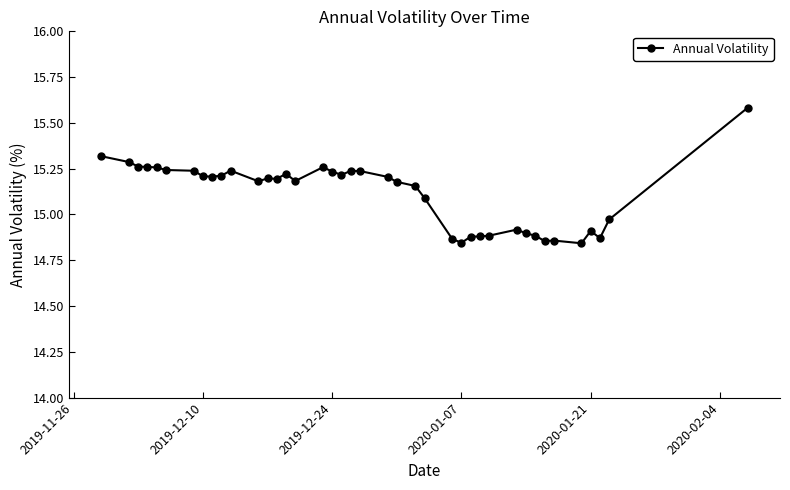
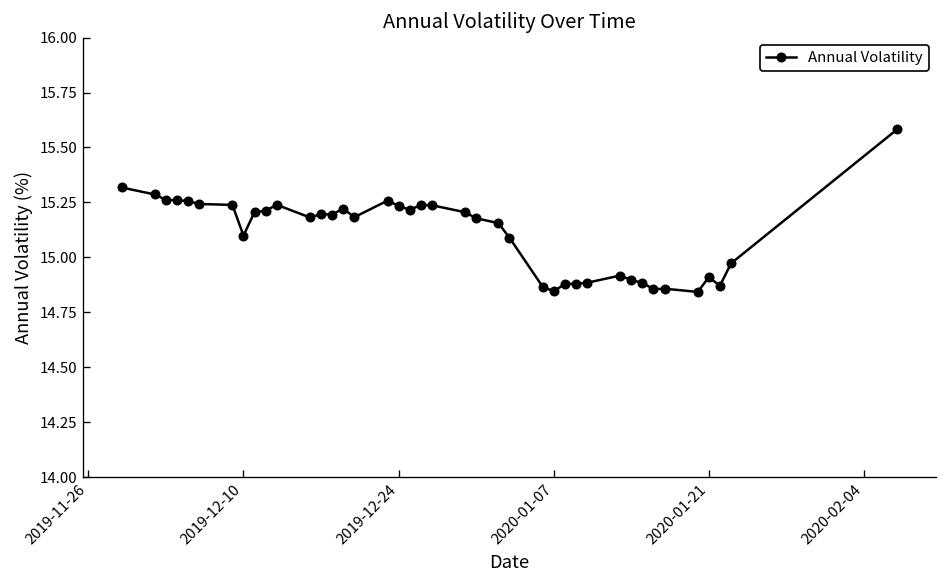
  {
-   "2019-12-10": 15.21,
+   "2019-12-10": 15.10,
    "2019-12-24": 15.23,
    "2020-01-07": 14.85,
    "2020-01-21": 14.91
  }
